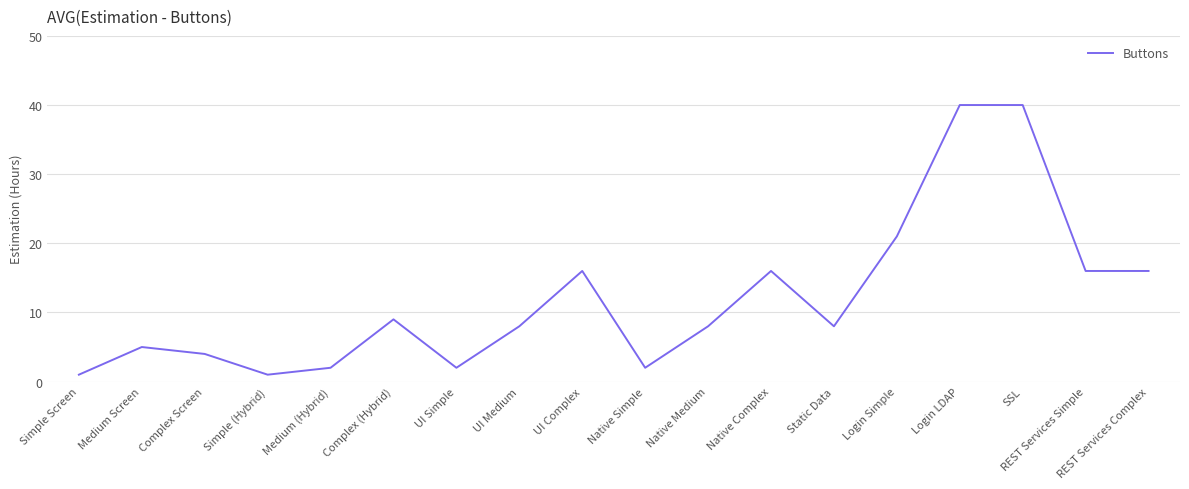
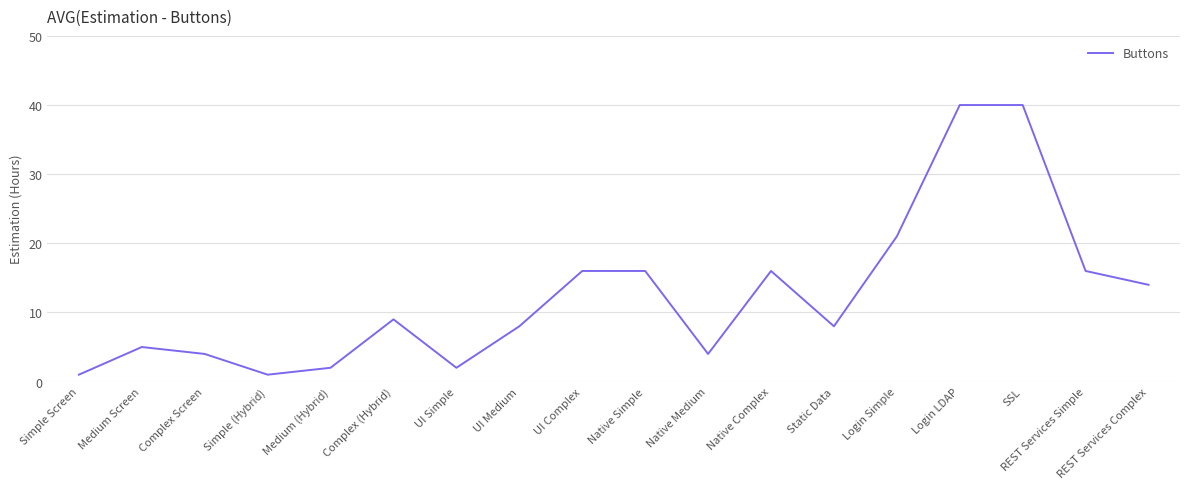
  {
    "Simple Screen": 1,
    "Medium Screen": 5,
    "Complex Screen": 4,
    "Simple (Hybrid)": 1,
    "Medium (Hybrid)": 2,
    "Complex (Hybrid)": 9,
    "UI Simple": 2,
    "UI Medium": 8,
    "UI Complex": 16,
-   "Native Simple": 2,
-   "Native Medium": 8,
+   "Native Simple": 16,
+   "Native Medium": 4,
    "Native Complex": 16,
    "Static Data": 8,
    "Login Simple": 21,
    "Login LDAP": 40,
    "SSL": 40,
    "REST Services Simple": 16,
-   "REST Services Complex": 16
+   "REST Services Complex": 14
  }
